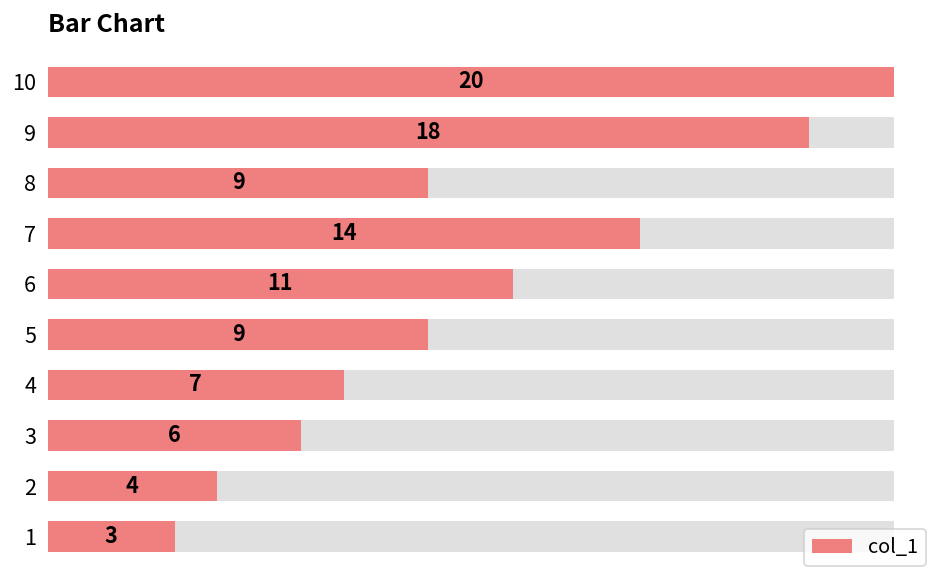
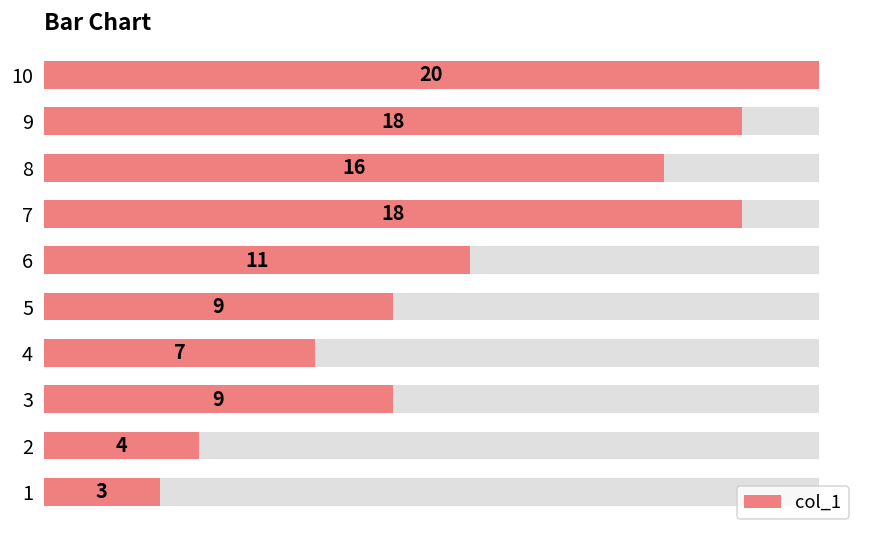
  {
    "col_1": {
      "10": 20,
-     "8": 9,
-     "7": 14,
-     "3": 6
+     "8": 16,
+     "7": 18,
+     "3": 9
    }
  }
